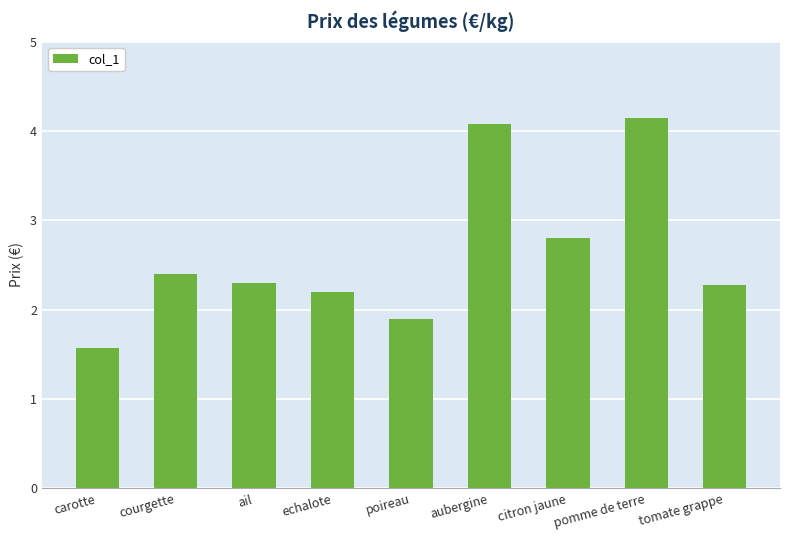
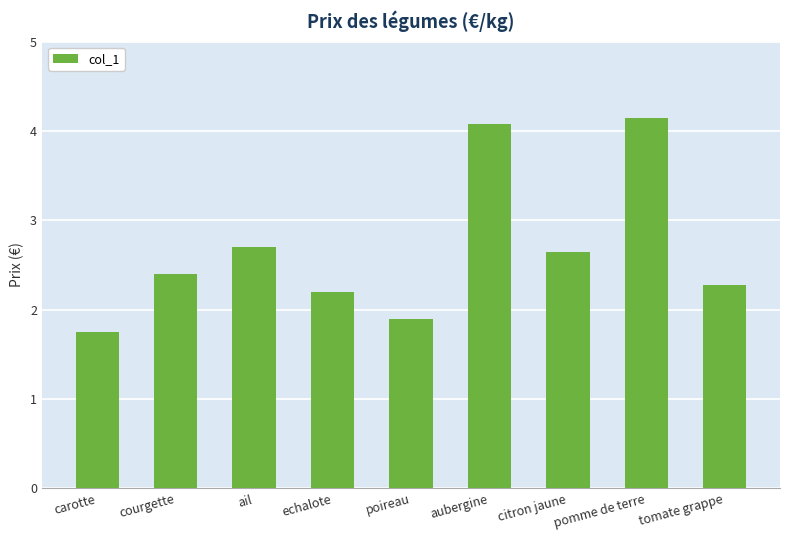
  {
-   "carotte": 1.6,
+   "carotte": 1.8,
    "courgette": 2.4,
-   "ail": 2.3,
+   "ail": 2.7,
    "echalote": 2.2,
    "poireau": 1.9,
    "aubergine": 4.1,
-   "citron jaune": 2.8,
+   "citron jaune": 2.6,
    "pomme de terre": 4.2,
    "tomate grappe": 2.3
  }
